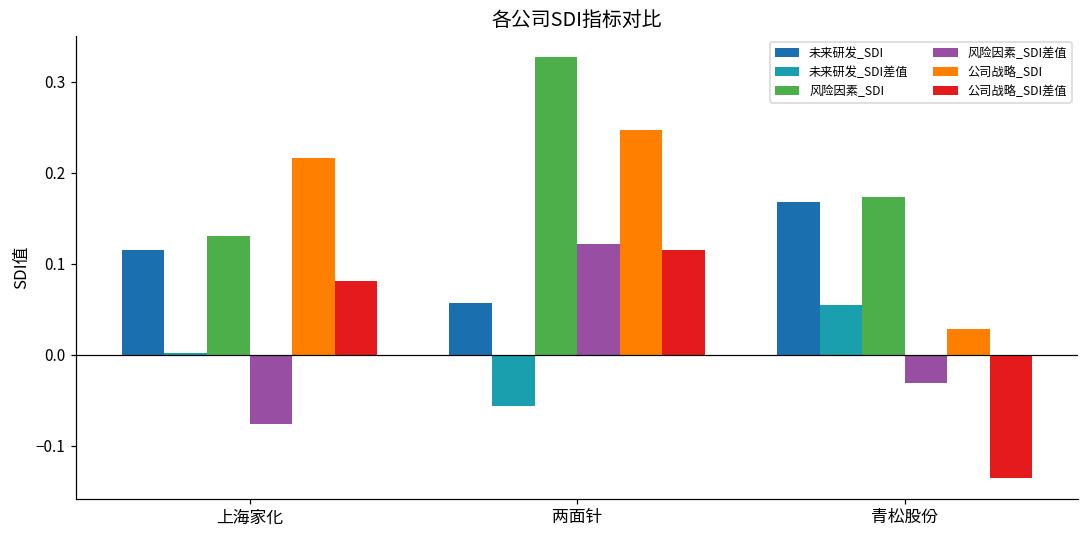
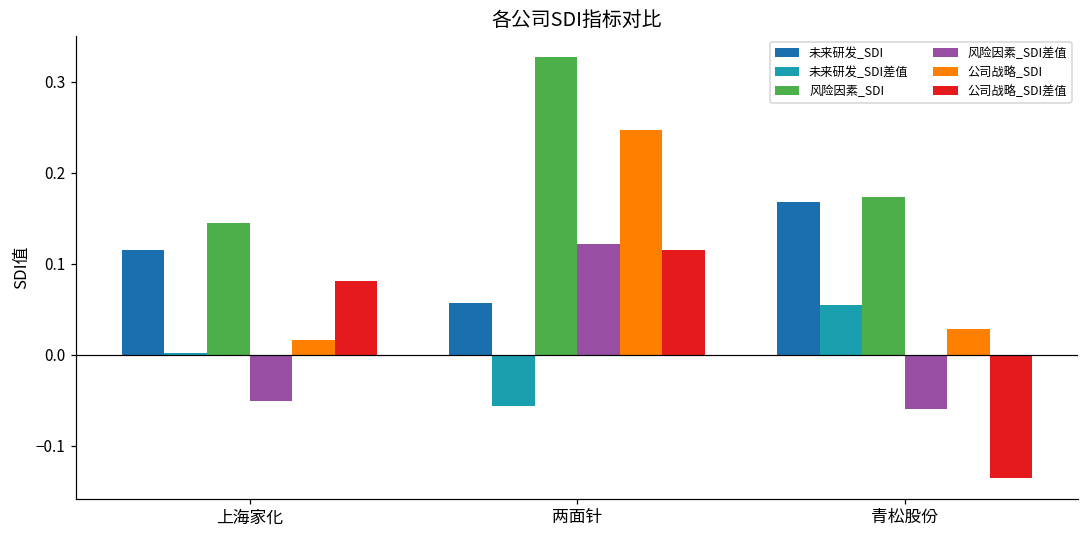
  {
    "风险因素_SDI": {
-     "上海家化": 0.13,
+     "上海家化": 0.14,
      "两面针": 0.33,
      "青松股份": 0.17
    },
    "风险因素_SDI差值": {
-     "上海家化": -0.08,
+     "上海家化": -0.05,
      "两面针": 0.12,
-     "青松股份": -0.03
+     "青松股份": -0.06
    },
    "公司战略_SDI": {
-     "上海家化": 0.22,
+     "上海家化": 0.02,
      "两面针": 0.25,
      "青松股份": 0.03
    },
    "公司战略_SDI差值": {
      "上海家化": 0.08,
      "两面针": 0.12,
      "青松股份": -0.14
    }
  }
